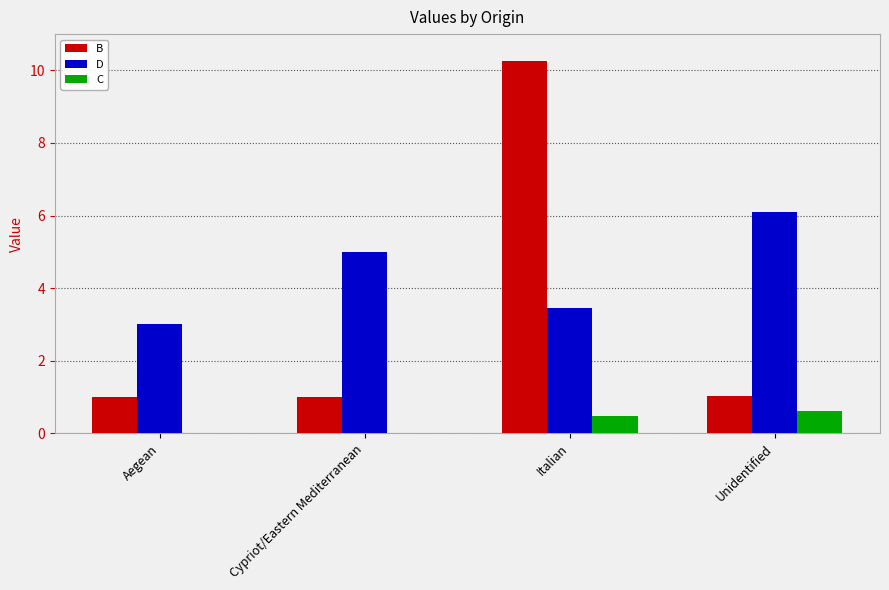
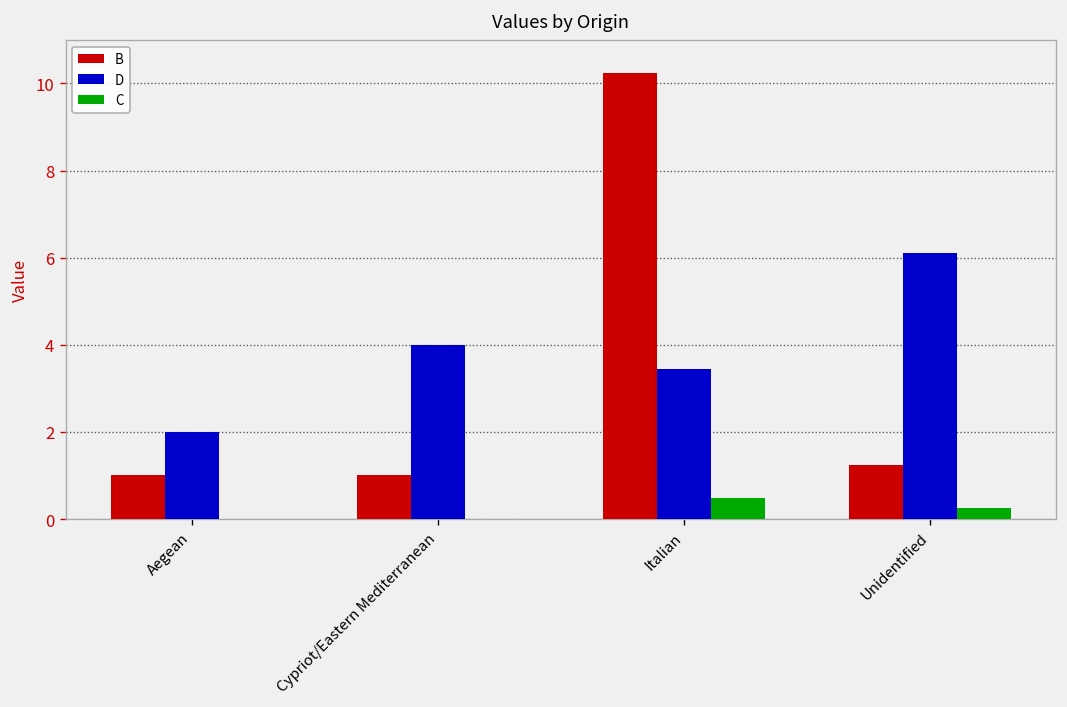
  {
    "B": {
      "Aegean": 1.0,
      "Cypriot/Eastern Mediterranean": 1.0,
      "Italian": 10.3,
-     "Unidentified": 1.0
+     "Unidentified": 1.3
    },
    "D": {
-     "Aegean": 3,
-     "Cypriot/Eastern Mediterranean": 5,
+     "Aegean": 2,
+     "Cypriot/Eastern Mediterranean": 4,
      "Italian": 3.5,
      "Unidentified": 6.1
    },
    "C": {
      "Aegean": 0.0,
      "Cypriot/Eastern Mediterranean": 0.0,
      "Italian": 0.5,
-     "Unidentified": 0.6
+     "Unidentified": 0.3
    }
  }
